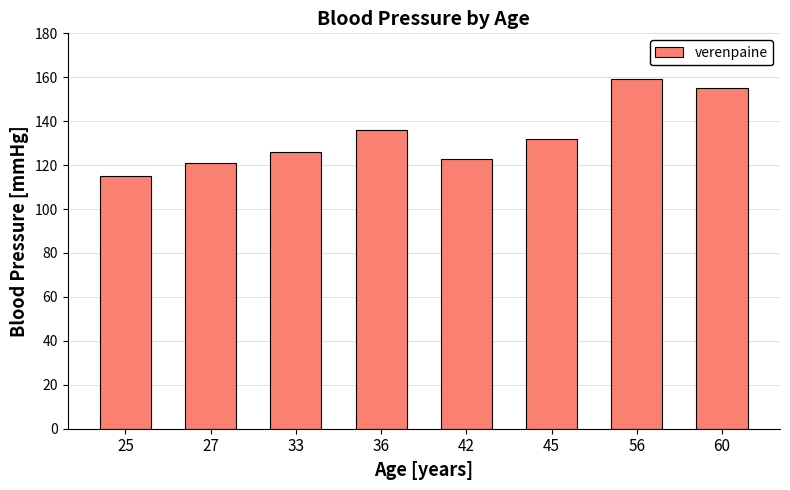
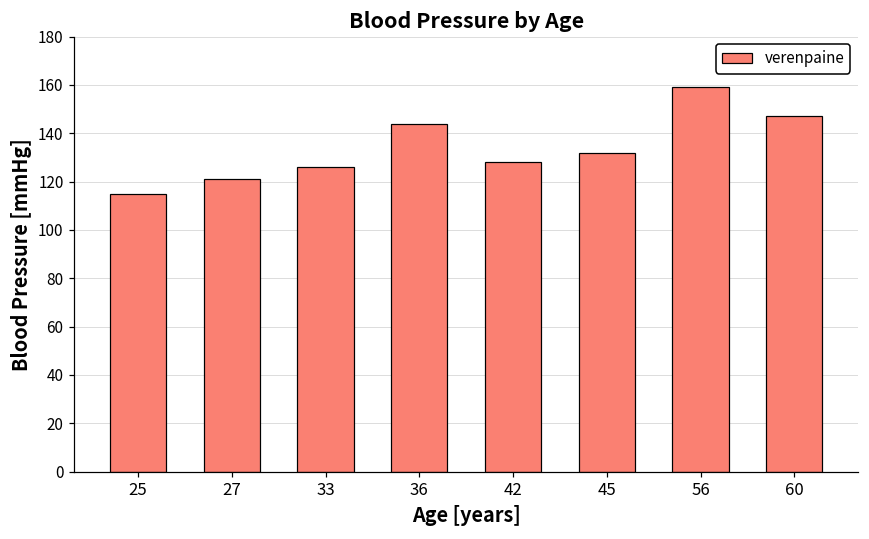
  {
    "25": 115,
    "27": 121,
    "33": 126,
-   "36": 136,
-   "42": 123,
+   "36": 144,
+   "42": 128,
    "45": 132,
    "56": 159,
-   "60": 155
+   "60": 147
  }
